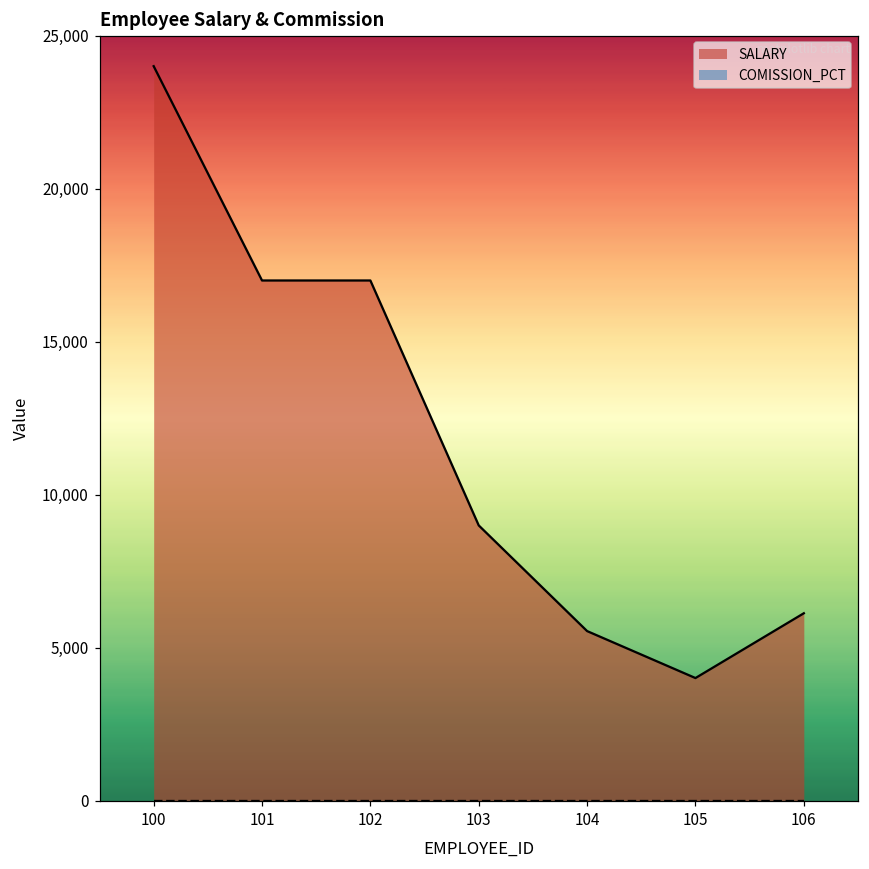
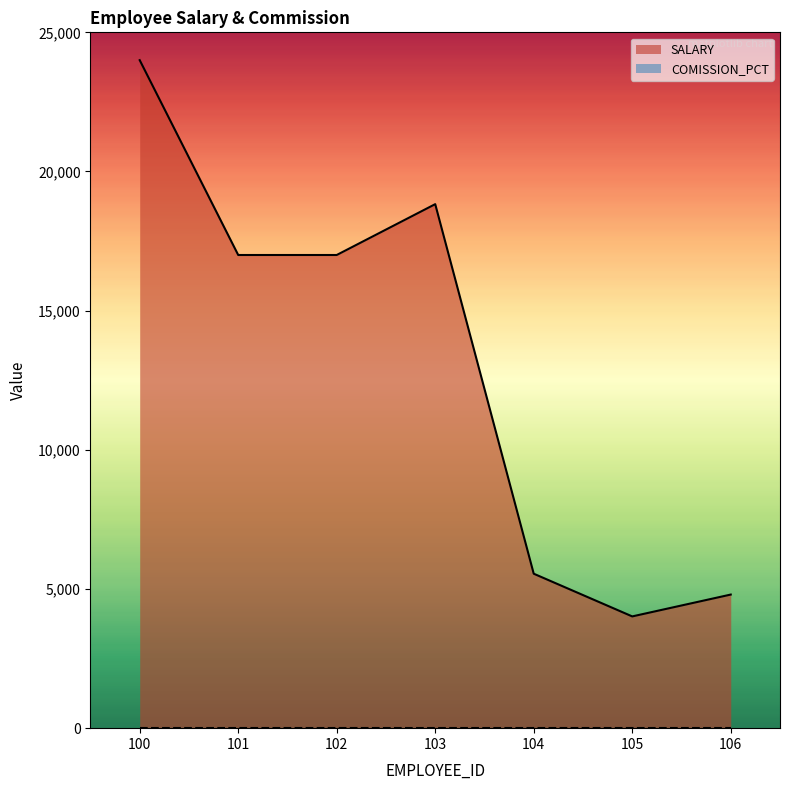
  {
    "SALARY": {
      "100": "24,000",
      "101": "17,000",
      "102": "17,000",
-     "103": "9,000",
+     "103": "18,800",
      "104": "5,500",
      "105": "4,000",
-     "106": "6,100"
+     "106": "4,800"
    },
    "COMISSION_PCT": {
      "100": "0",
      "101": "0",
      "102": "0",
      "103": "0",
      "104": "0",
      "105": "0",
      "106": "0"
    }
  }
